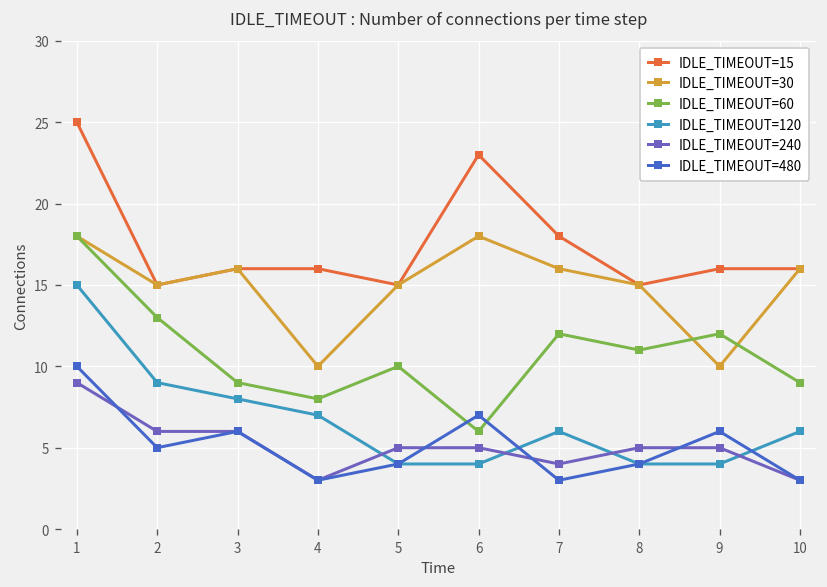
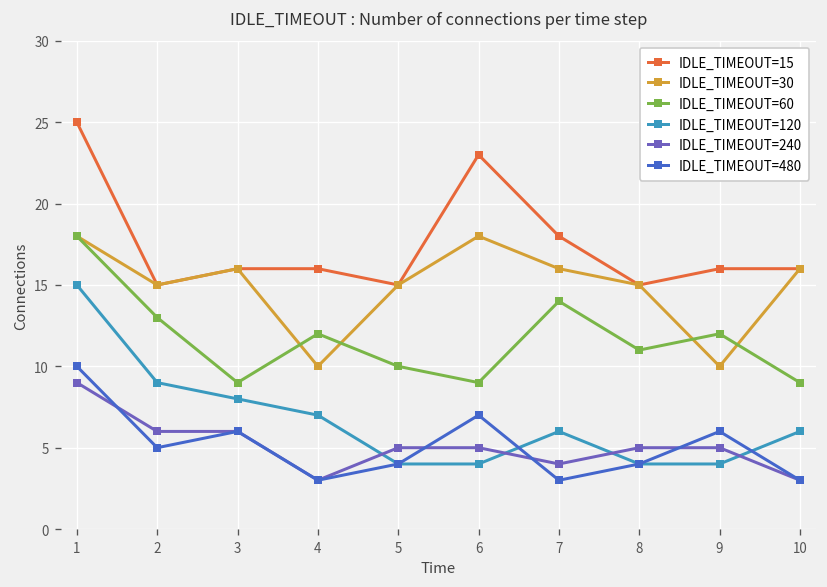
  {
    "IDLE_TIMEOUT=60": {
      "2": 13,
      "3": 9,
-     "4": 8,
+     "4": 12,
      "5": 10,
-     "6": 6,
-     "7": 12,
+     "6": 9,
+     "7": 14,
      "8": 11,
      "9": 12,
      "10": 9
    }
  }
